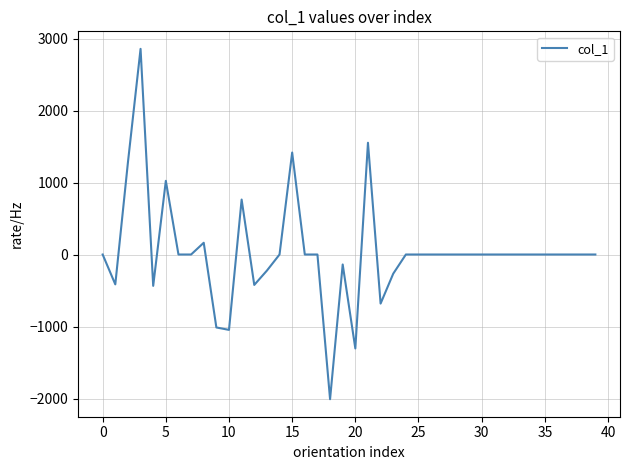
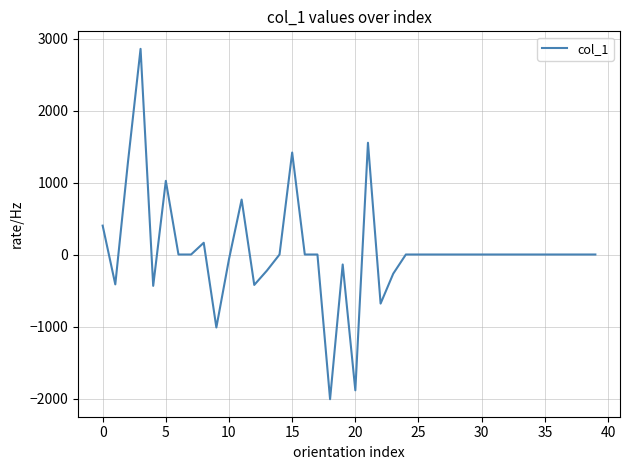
  {
-   "0": 0,
+   "0": 400,
    "5": 1000,
-   "10": -1000,
+   "10": -100,
    "15": 1400,
-   "20": -1300,
+   "20": -1900,
    "25": 0,
    "30": 0,
    "35": 0
  }
